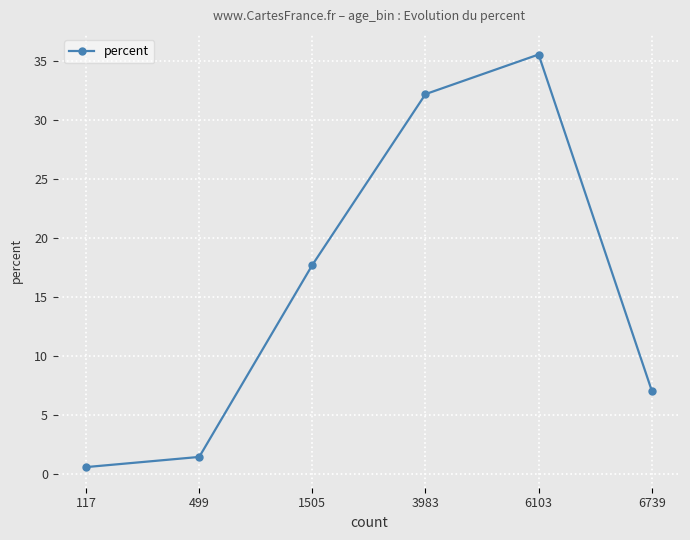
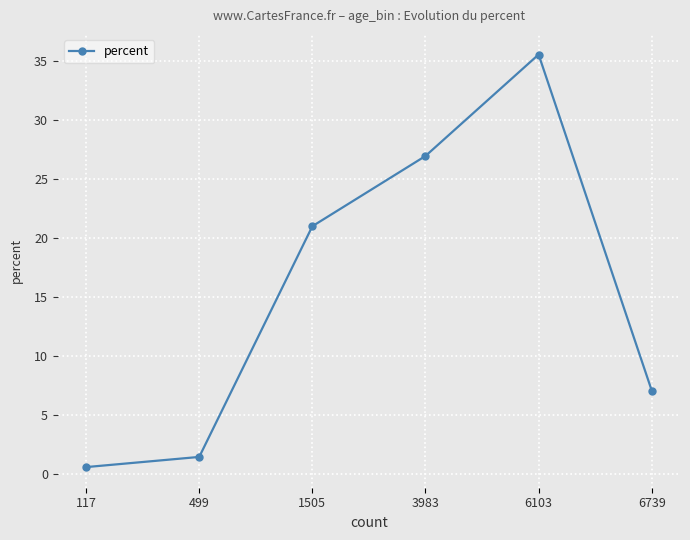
  {
    "117": 0.6,
    "499": 1.5,
-   "1505": 17.7,
-   "3983": 32.2,
+   "1505": 21.0,
+   "3983": 27.0,
    "6103": 35.6,
    "6739": 7.1
  }
